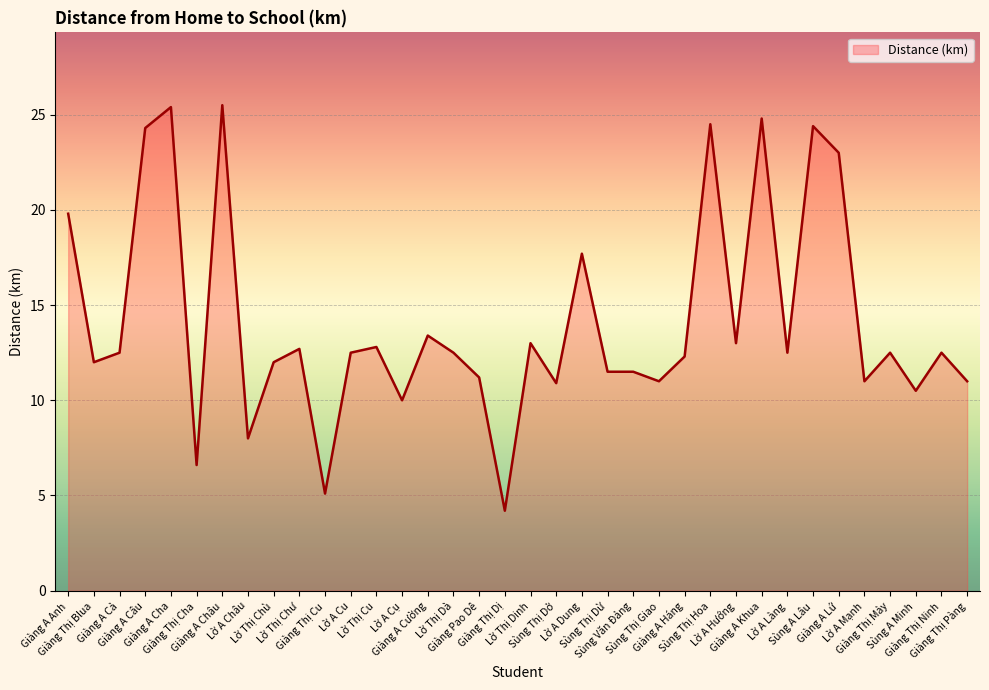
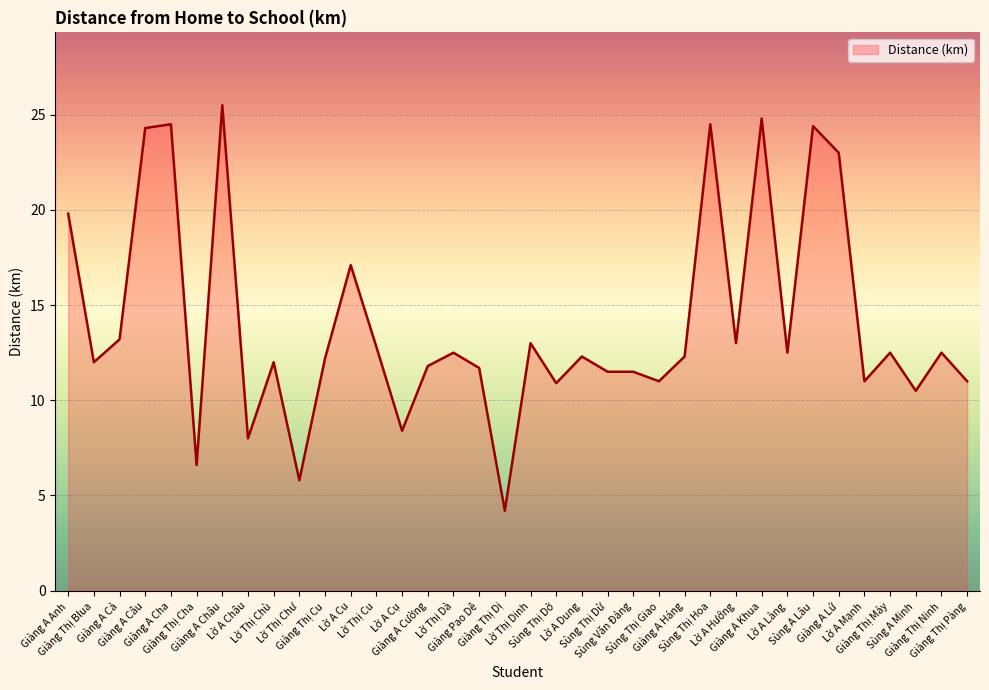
  {
    "Giàng A Anh": 19.8,
    "Giàng Thị Blua": 12.0,
-   "Giàng A Cả": 12.5,
+   "Giàng A Cả": 13.2,
    "Giàng A Câu": 24.3,
-   "Giàng A Cha": 25.4,
+   "Giàng A Cha": 24.5,
    "Giàng Thị Cha": 6.6,
    "Giàng A Châu": 25.5,
    "Lờ A Châu": 8.0,
    "Lờ Thị Chù": 12.0,
-   "Lờ Thị Chư": 12.7,
-   "Giàng Thị Cu": 5.1,
-   "Lờ A Cu": 12.5,
+   "Lờ Thị Chư": 5.8,
+   "Giàng Thị Cu": 12.2,
+   "Lờ A Cu": 17.1,
    "Lờ Thị Cu": 12.8,
-   "Lờ A Cụ": 10.0,
-   "Giàng A Cường": 13.4,
+   "Lờ A Cụ": 8.4,
+   "Giàng A Cường": 11.8,
    "Lờ Thị Dà": 12.5,
-   "Giàng Pao Dê": 11.2,
+   "Giàng Pao Dê": 11.7,
    "Giàng Thị Dị": 4.2,
    "Lờ Thị Dinh": 13.0,
    "Sùng Thị Dở": 10.9,
-   "Lờ A Dung": 17.7,
+   "Lờ A Dung": 12.3,
    "Sùng Thị Dừ": 11.5,
    "Sùng Văn Đảng": 11.5,
    "Sùng Thị Giao": 11.0,
    "Giàng A Háng": 12.3,
    "Sùng Thị Hoa": 24.5,
    "Lờ A Hướng": 13.0,
    "Giàng A Khua": 24.8,
    "Lờ A Làng": 12.5,
    "Sùng A Lâu": 24.4,
    "Giàng A Lứ": 23.0,
    "Lờ A Mạnh": 11.0,
    "Giàng Thị Mảy": 12.5,
    "Sùng A Minh": 10.5,
    "Giàng Thị Ninh": 12.5,
    "Giàng Thị Pàng": 11.0
  }
